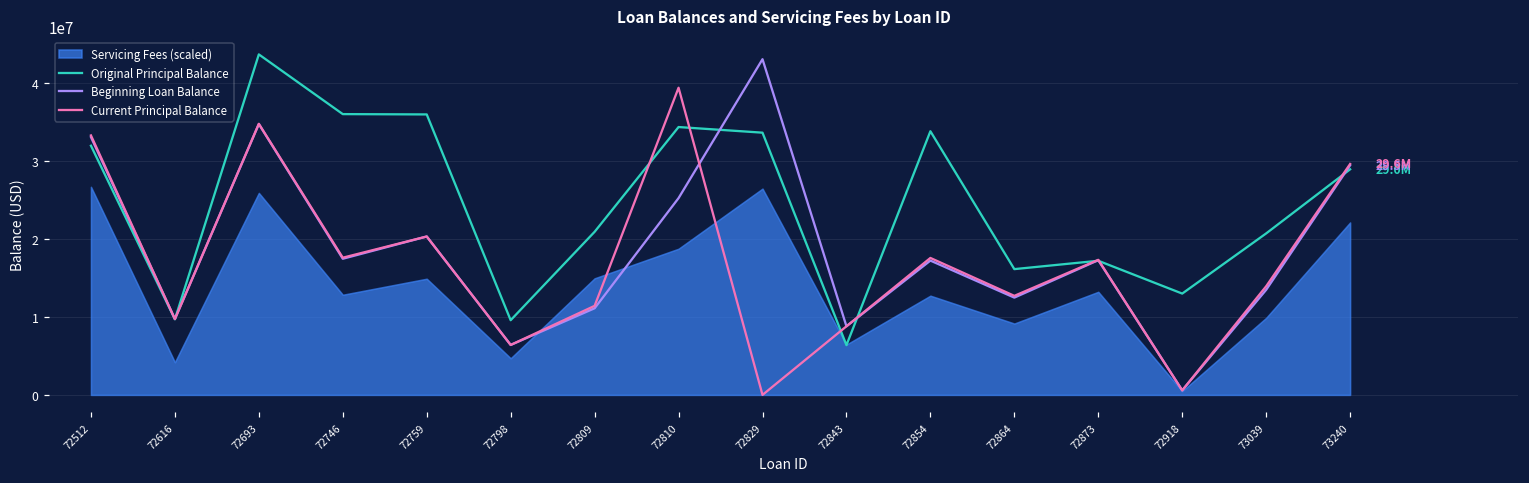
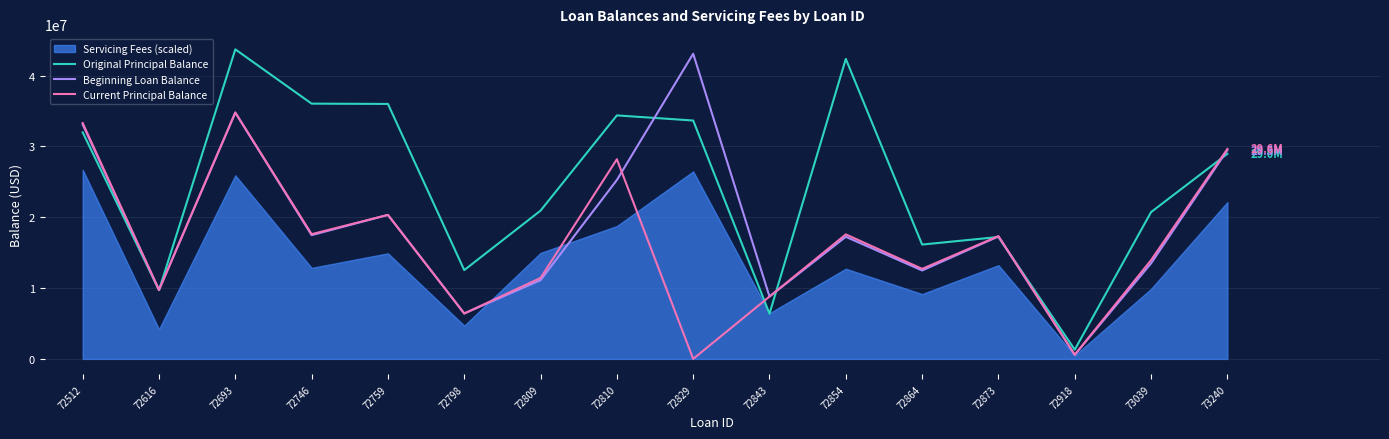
  {
    "Original Principal Balance": {
      "72512": 32000000,
      "72693": 44000000,
      "72746": 36000000,
      "72759": 36000000,
-     "72798": 10000000,
+     "72798": 13000000,
      "72809": 21000000,
      "72810": 34000000,
      "72829": 34000000,
-     "72854": 34000000,
+     "72854": 42000000,
      "72864": 16000000,
-     "72918": 13000000,
+     "72918": 1000000,
      "73039": 21000000
    },
    "Servicing Fees (scaled)": {
      "72512": 27000000,
      "72616": 4000000,
      "72693": 26000000,
      "72746": 13000000,
      "72759": 15000000,
      "72798": 5000000,
      "72809": 15000000,
      "72810": 19000000,
      "72829": 26000000,
      "72854": 13000000,
      "72864": 9000000,
      "72873": 13000000,
      "73039": 10000000,
      "73240": 22000000
    },
    "Beginning Loan Balance": {
      "72810": 25000000,
      "72829": 43000000,
      "73039": 13000000
    },
    "Current Principal Balance": {
-     "72810": 39000000,
+     "72810": 28000000,
      "72829": 0,
      "73039": 14000000
    }
  }
